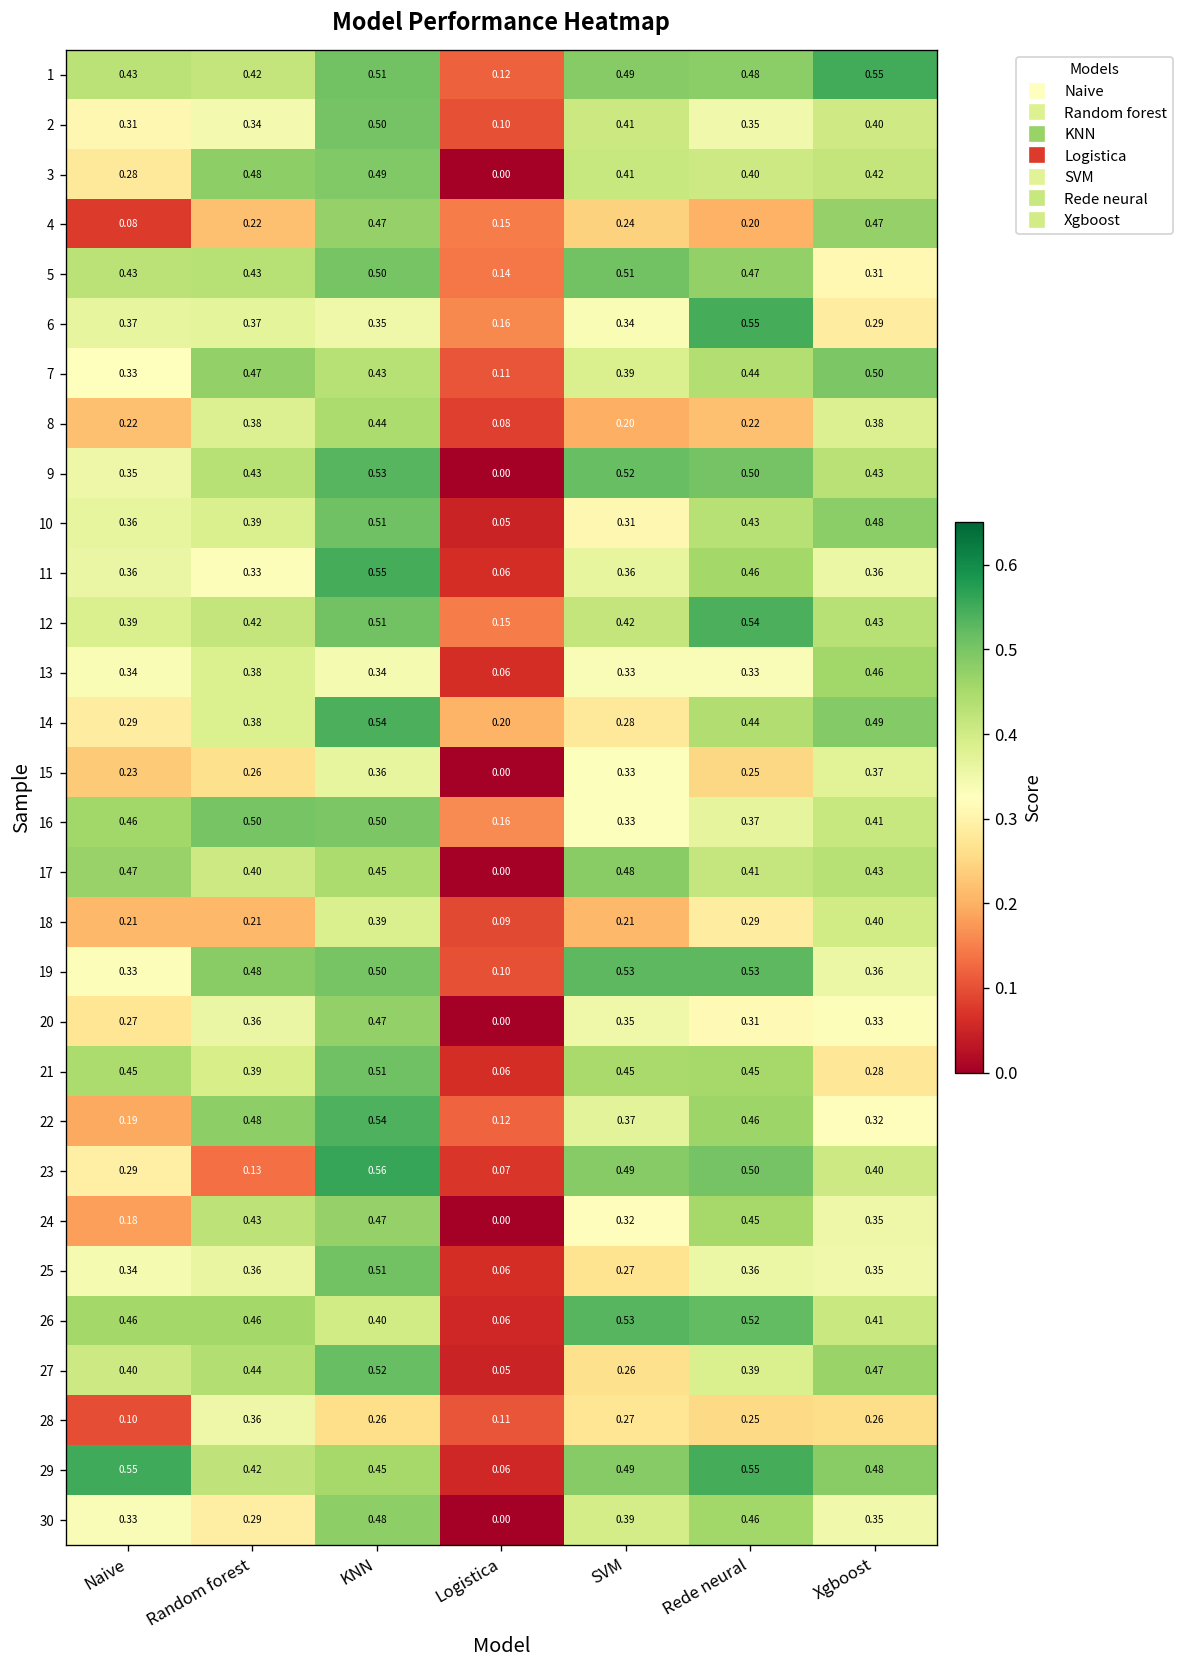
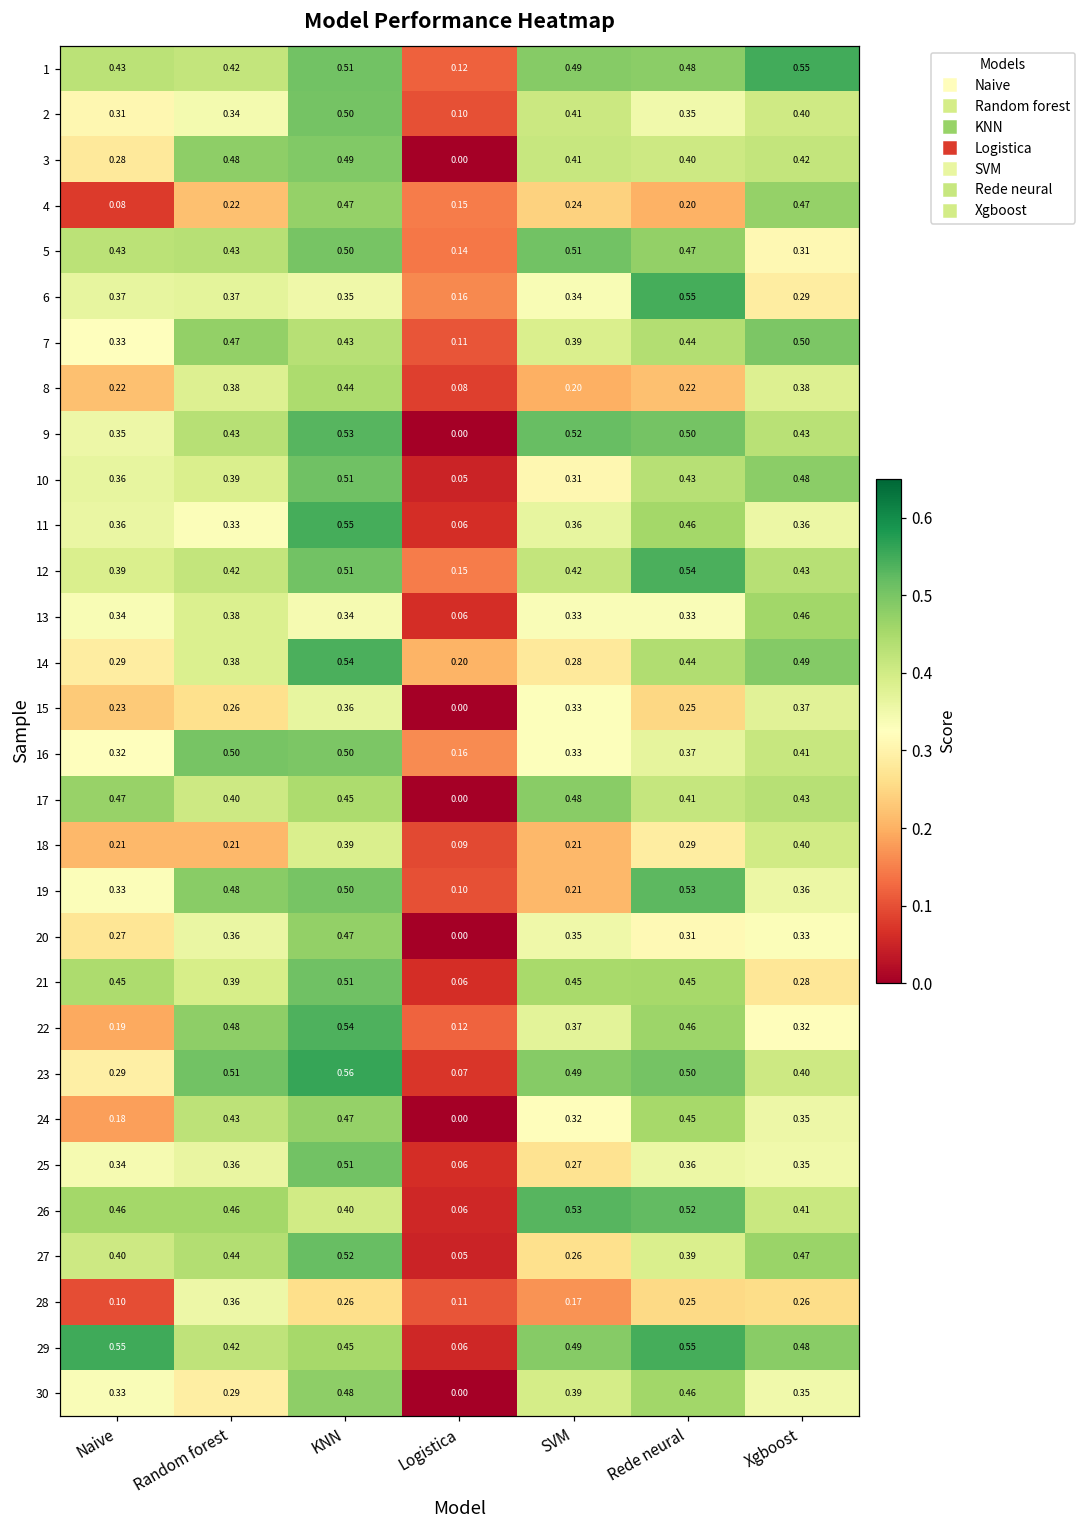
  {
    "16": {
-     "Naive": 0.46,
+     "Naive": 0.32,
      "Random forest": 0.50,
      "KNN": 0.50,
      "Logistica": 0.16,
      "SVM": 0.33,
      "Rede neural": 0.37,
      "Xgboost": 0.41
    },
    "19": {
      "Naive": 0.33,
      "Random forest": 0.48,
      "KNN": 0.50,
      "Logistica": 0.10,
-     "SVM": 0.53,
+     "SVM": 0.21,
      "Rede neural": 0.53,
      "Xgboost": 0.36
    },
    "23": {
      "Naive": 0.29,
-     "Random forest": 0.13,
+     "Random forest": 0.51,
      "KNN": 0.56,
      "Logistica": 0.07,
      "SVM": 0.49,
      "Rede neural": 0.50,
      "Xgboost": 0.40
    },
    "28": {
      "Naive": 0.10,
      "Random forest": 0.36,
      "KNN": 0.26,
      "Logistica": 0.11,
-     "SVM": 0.27,
+     "SVM": 0.17,
      "Rede neural": 0.25,
      "Xgboost": 0.26
    }
  }
